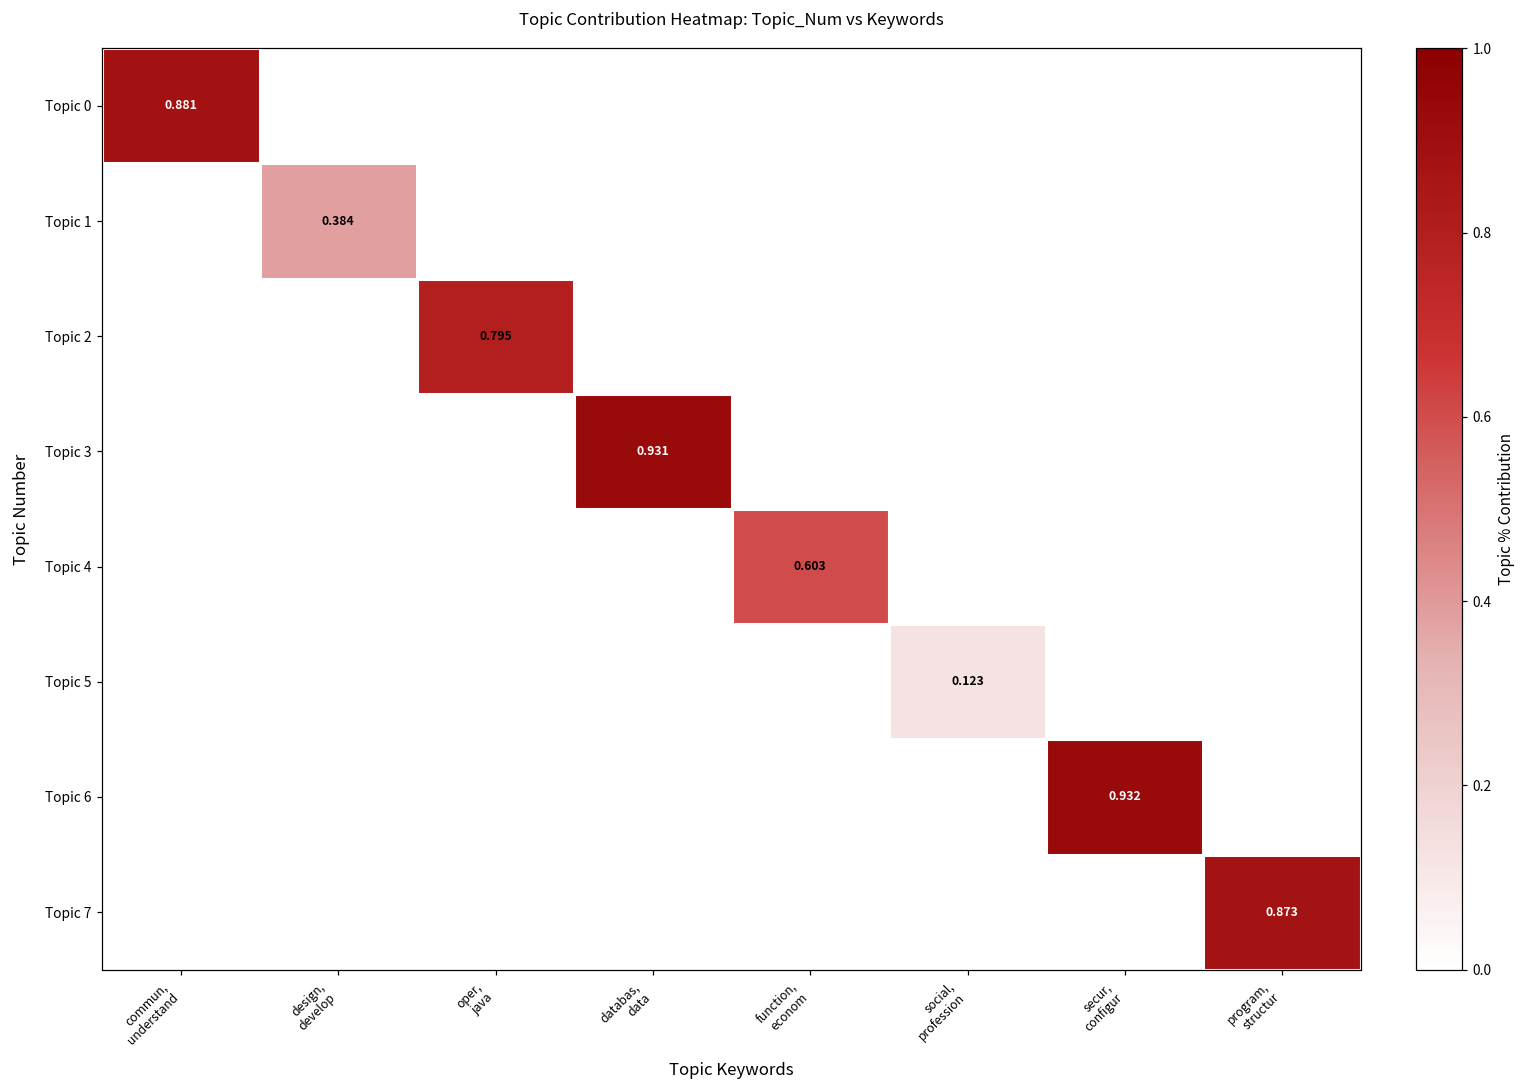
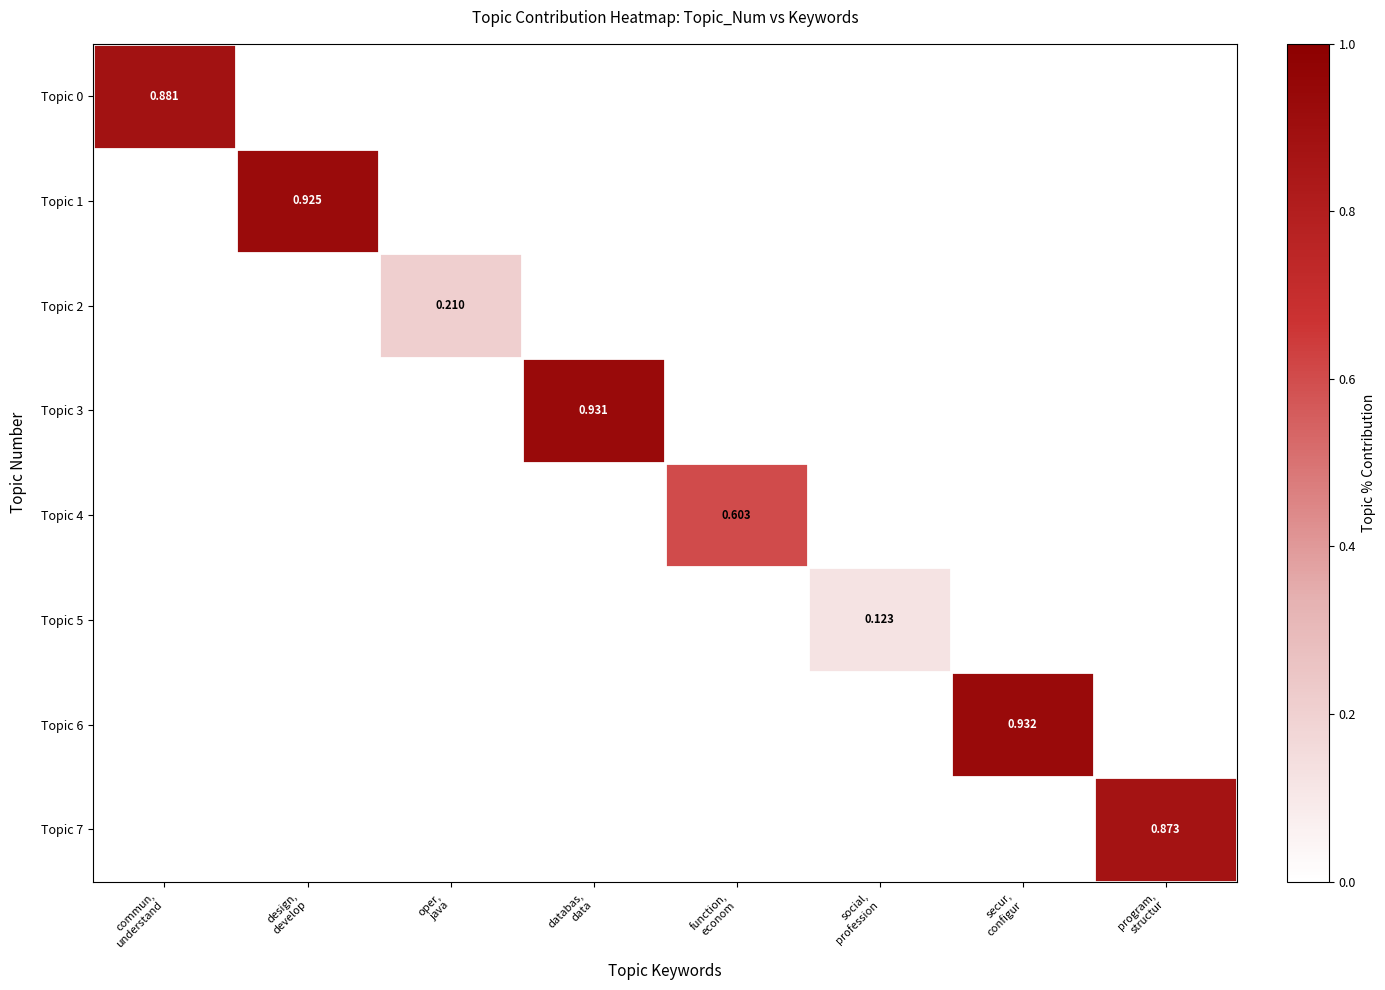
  {
    "Topic 0": {
      "commun, understand": 0.881
    },
    "Topic 1": {
-     "design, develop": 0.384
+     "design, develop": 0.925
    },
    "Topic 2": {
-     "oper, java": 0.795
+     "oper, java": 0.210
    },
    "Topic 3": {
      "databas, data": 0.931
    },
    "Topic 4": {
      "function, econom": 0.603
    },
    "Topic 5": {
      "social, profession": 0.123
    },
    "Topic 6": {
      "secur, configur": 0.932
    },
    "Topic 7": {
      "program, structur": 0.873
    }
  }
